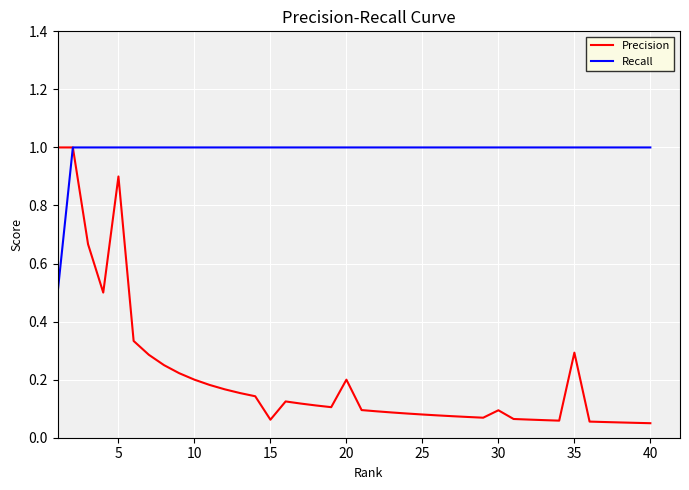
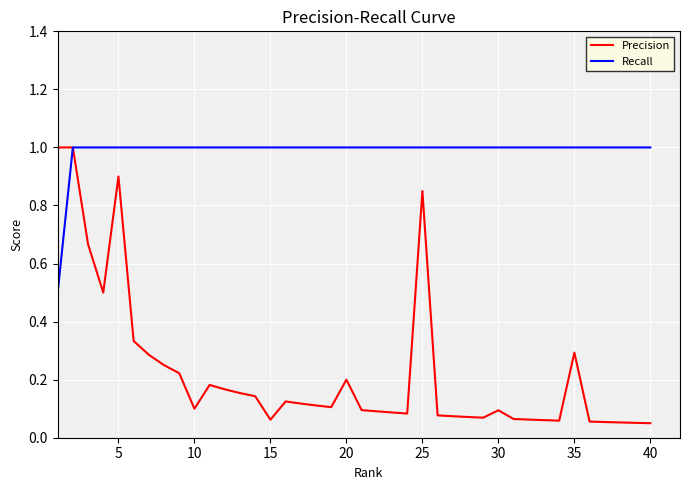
  {
    "Precision": {
      "5": 0.90,
-     "10": 0.2,
+     "10": 0.1,
      "15": 0.06,
      "20": 0.20,
-     "25": 0.08,
+     "25": 0.85,
      "30": 0.09,
      "35": 0.29,
      "40": 0.05
    },
    "Recall": {
      "5": 1.00,
      "10": 1.00,
      "15": 1.00,
      "20": 1.00,
      "25": 1.00,
      "30": 1.00,
      "35": 1.00,
      "40": 1.00
    }
  }
